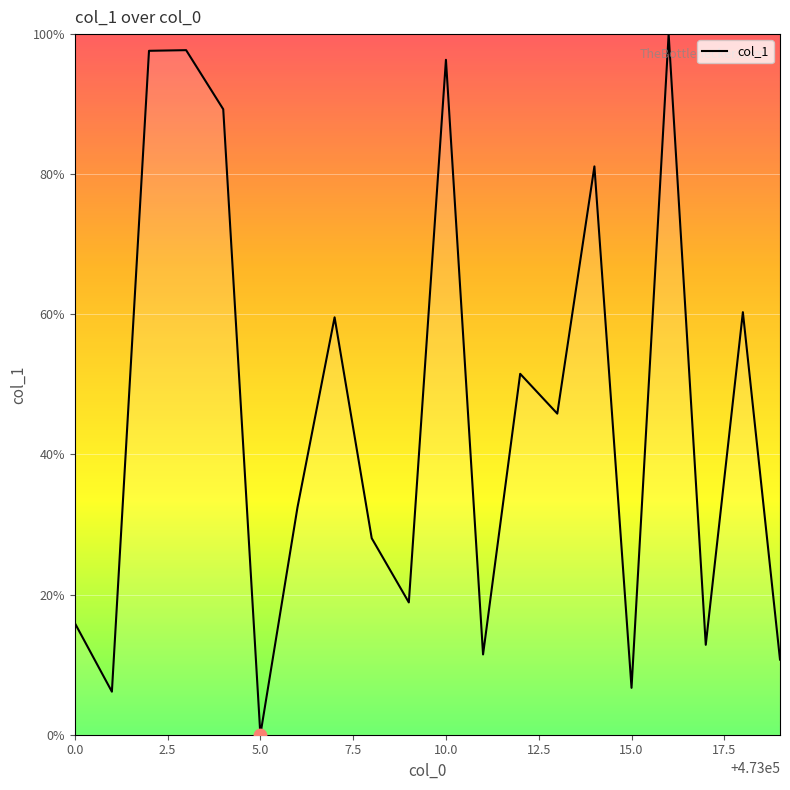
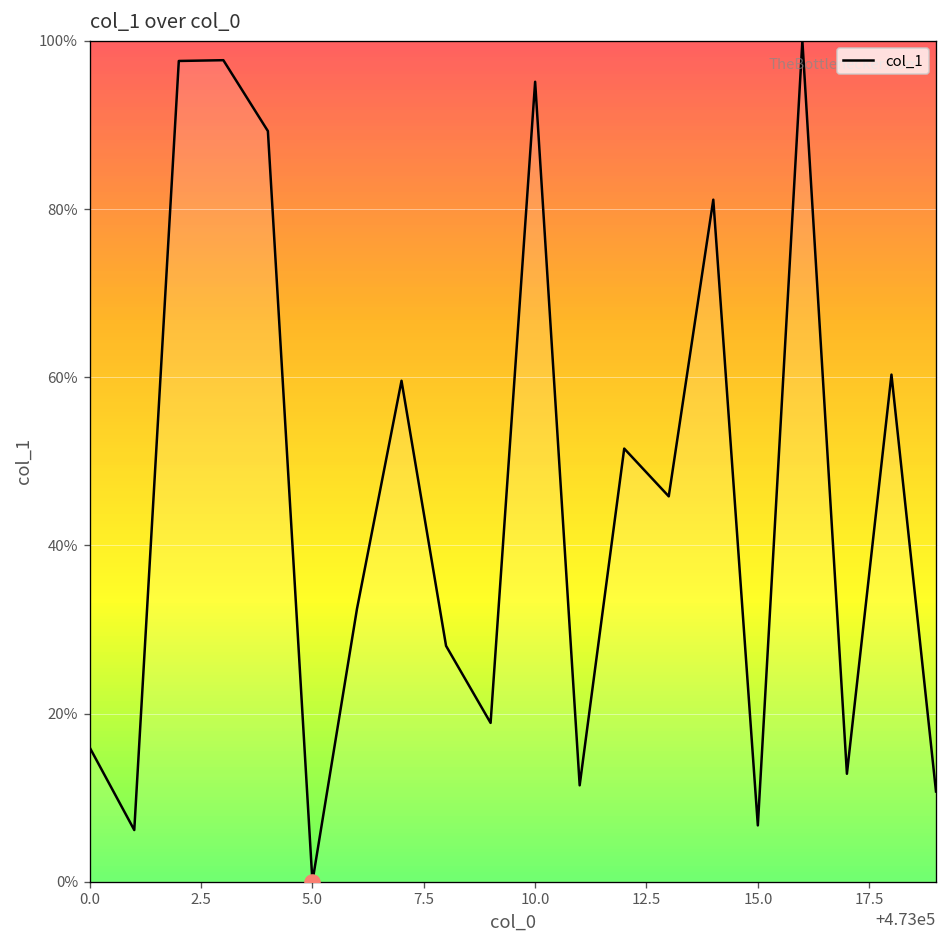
  {
    "col_1": {
      "0.0": "16%",
-     "10.0": "96%",
+     "10.0": "95%",
      "15.0": "7%"
    }
  }
